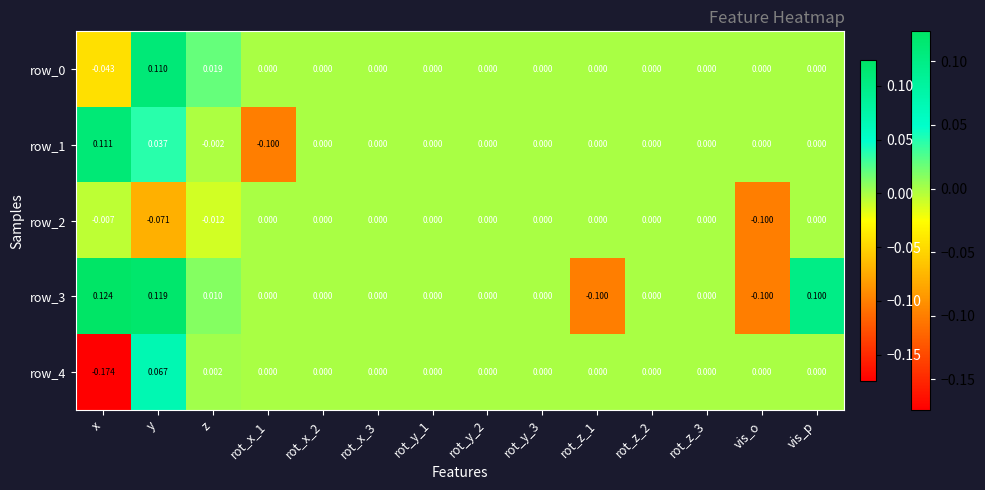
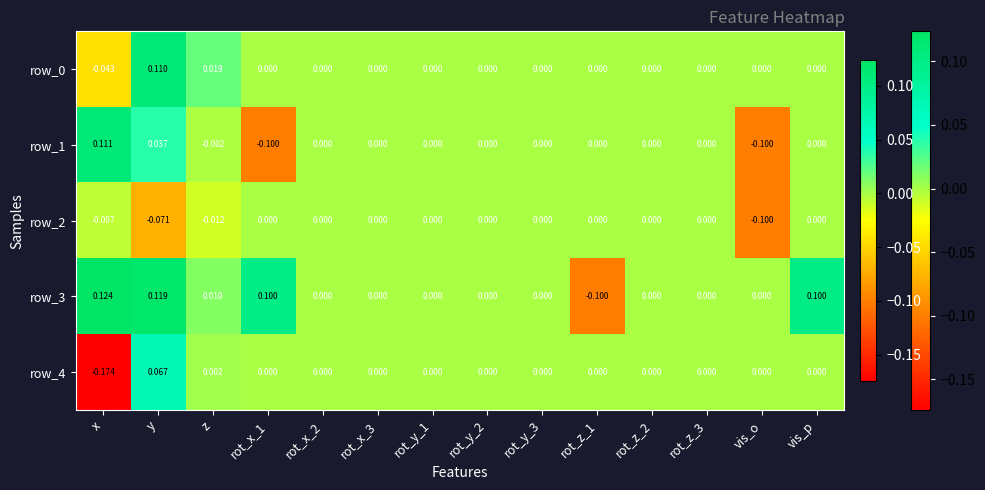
  {
    "row_0": {
      "x": -0.043,
      "y": 0.110,
      "z": 0.019,
      "rot_x_1": 0.000,
      "rot_x_2": 0.000,
      "rot_x_3": 0.000,
      "rot_y_1": 0.000,
      "rot_y_2": 0.000,
      "rot_y_3": 0.000,
      "rot_z_1": 0.000,
      "rot_z_2": 0.000,
      "rot_z_3": 0.000,
      "vis_o": 0.000,
      "vis_p": 0.000
    },
    "row_1": {
      "x": 0.111,
      "y": 0.037,
      "z": -0.002,
      "rot_x_1": -0.100,
      "rot_x_2": 0.000,
      "rot_x_3": 0.000,
      "rot_y_1": 0.000,
      "rot_y_2": 0.000,
      "rot_y_3": 0.000,
      "rot_z_1": 0.000,
      "rot_z_2": 0.000,
      "rot_z_3": 0.000,
-     "vis_o": 0.000,
+     "vis_o": -0.100,
      "vis_p": 0.000
    },
    "row_2": {
      "x": -0.007,
      "y": -0.071,
      "z": -0.012,
      "rot_x_1": 0.000,
      "rot_x_2": 0.000,
      "rot_x_3": 0.000,
      "rot_y_1": 0.000,
      "rot_y_2": 0.000,
      "rot_y_3": 0.000,
      "rot_z_1": 0.000,
      "rot_z_2": 0.000,
      "rot_z_3": 0.000,
      "vis_o": -0.100,
      "vis_p": 0.000
    },
    "row_3": {
      "x": 0.124,
      "y": 0.119,
      "z": 0.010,
-     "rot_x_1": 0.000,
+     "rot_x_1": 0.100,
      "rot_x_2": 0.000,
      "rot_x_3": 0.000,
      "rot_y_1": 0.000,
      "rot_y_2": 0.000,
      "rot_y_3": 0.000,
      "rot_z_1": -0.100,
      "rot_z_2": 0.000,
      "rot_z_3": 0.000,
-     "vis_o": -0.100,
+     "vis_o": 0.000,
      "vis_p": 0.100
    },
    "row_4": {
      "x": -0.174,
      "y": 0.067,
      "z": 0.002,
      "rot_x_1": 0.000,
      "rot_x_2": 0.000,
      "rot_x_3": 0.000,
      "rot_y_1": 0.000,
      "rot_y_2": 0.000,
      "rot_y_3": 0.000,
      "rot_z_1": 0.000,
      "rot_z_2": 0.000,
      "rot_z_3": 0.000,
      "vis_o": 0.000,
      "vis_p": 0.000
    }
  }
